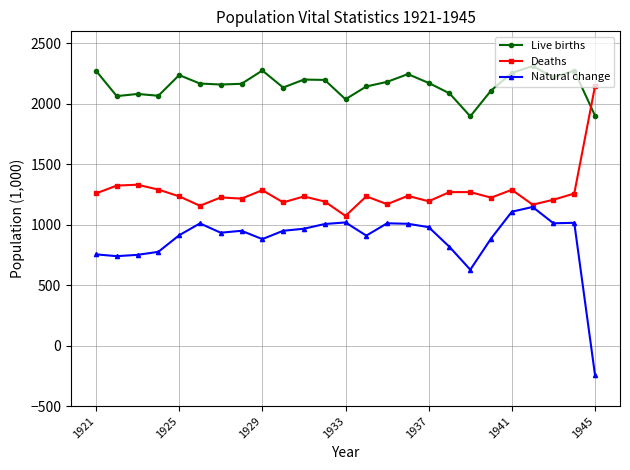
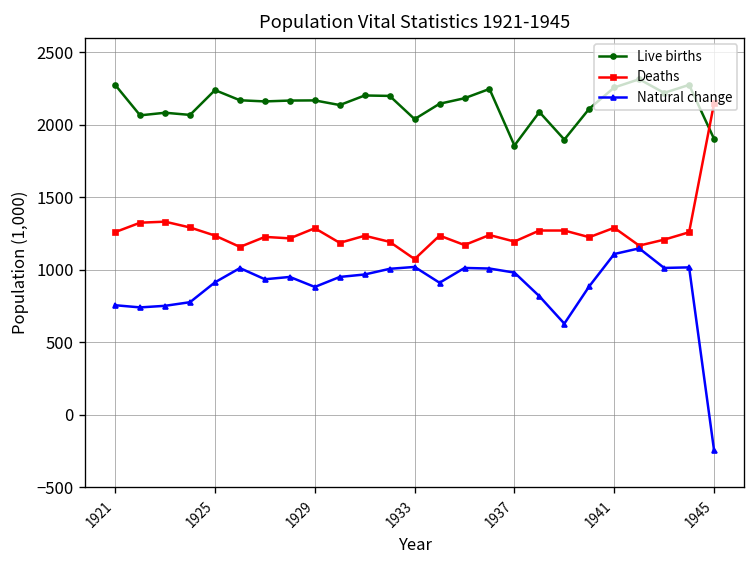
  {
    "Live births": {
      "1921": 2270,
      "1925": 2240,
-     "1929": 2280,
+     "1929": 2170,
      "1933": 2040,
-     "1937": 2170,
+     "1937": 1860,
      "1945": 1900
    },
    "Deaths": {
      "1921": 1260,
      "1925": 1240,
      "1929": 1290,
      "1933": 1070,
      "1937": 1190,
      "1941": 1290
    },
    "Natural change": {
      "1921": 760,
      "1925": 910,
      "1929": 880,
      "1933": 1020,
      "1937": 980,
      "1941": 1110,
      "1945": -250
    }
  }
